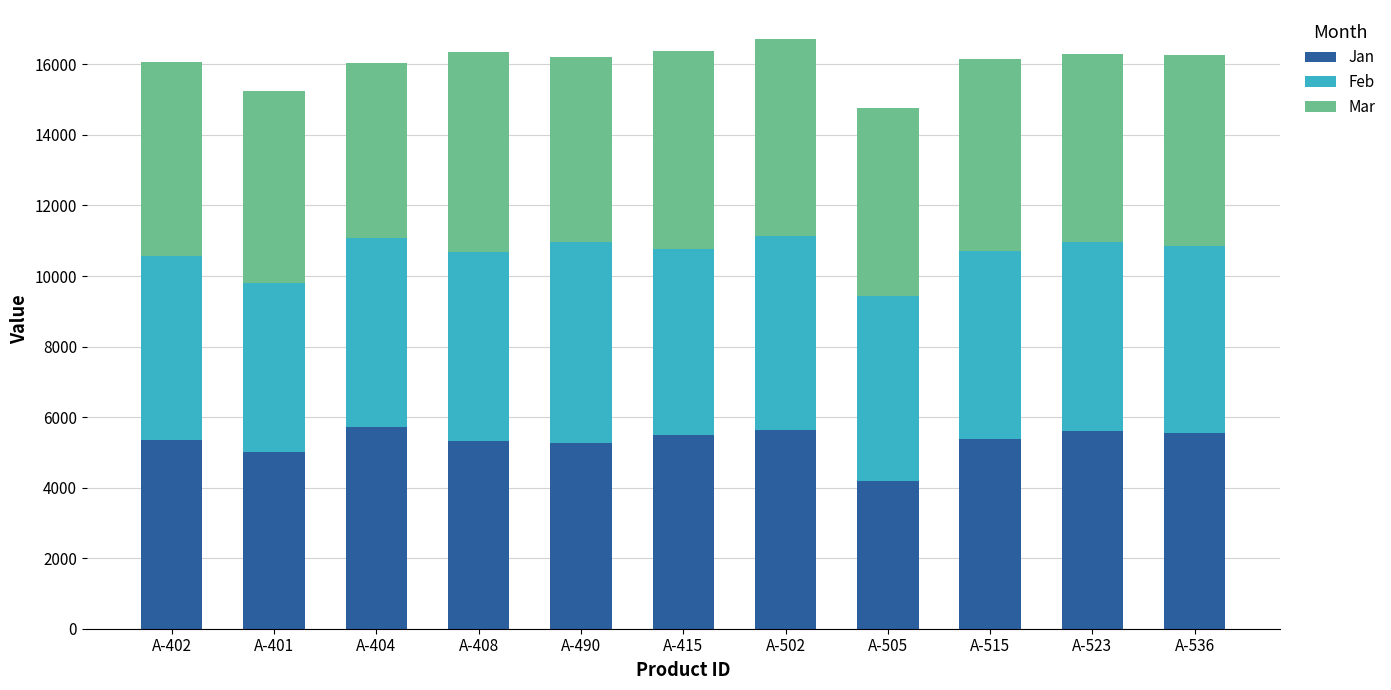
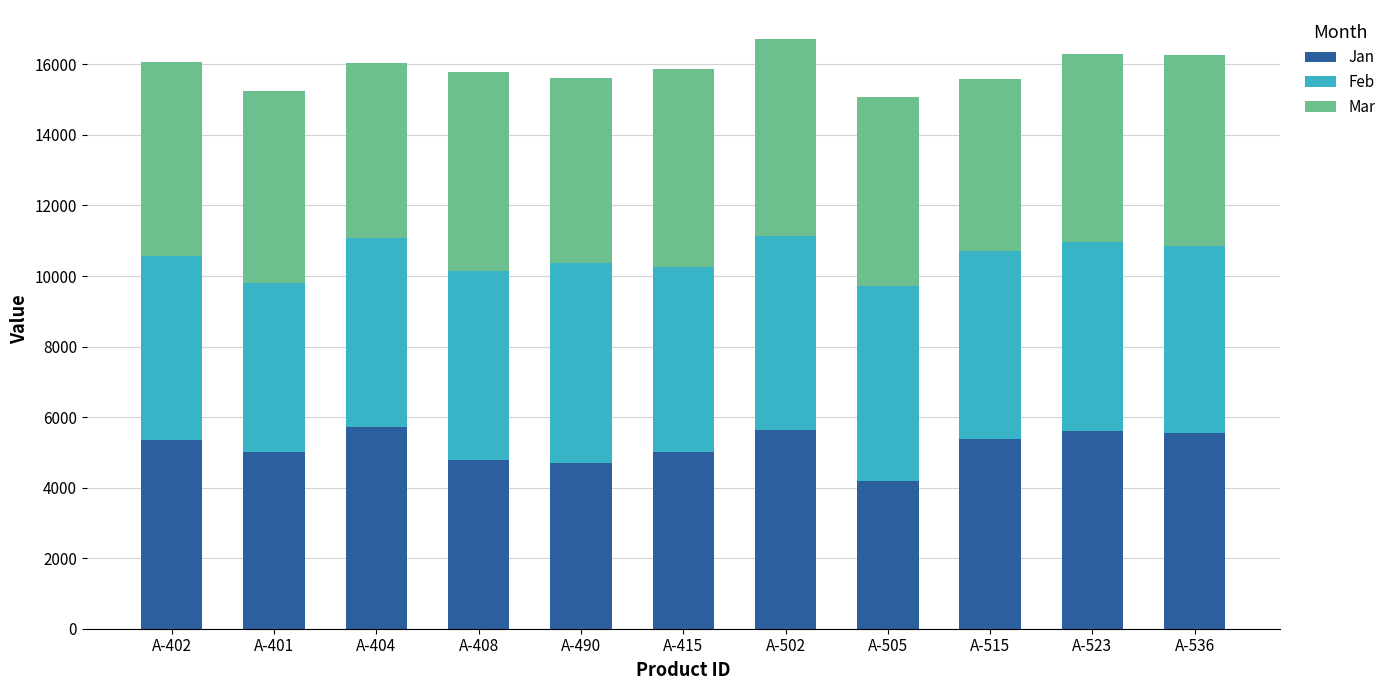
  {
    "Jan": {
      "A-402": 5300,
      "A-401": 5000,
      "A-404": 5700,
-     "A-408": 5300,
-     "A-490": 5300,
-     "A-415": 5500,
+     "A-408": 4800,
+     "A-490": 4700,
+     "A-415": 5000,
      "A-502": 5600,
      "A-505": 4200,
      "A-515": 5400,
      "A-523": 5600,
      "A-536": 5600
    },
    "Feb": {
      "A-402": 5200,
      "A-401": 4800,
      "A-404": 5400,
      "A-408": 5400,
      "A-490": 5700,
      "A-415": 5300,
      "A-502": 5500,
-     "A-505": 5200,
+     "A-505": 5500,
      "A-515": 5300,
      "A-523": 5400,
      "A-536": 5300
    },
    "Mar": {
      "A-402": 5500,
      "A-401": 5500,
      "A-404": 5000,
      "A-408": 5700,
      "A-490": 5300,
      "A-415": 5600,
      "A-502": 5600,
      "A-505": 5300,
-     "A-515": 5400,
+     "A-515": 4900,
      "A-523": 5300,
      "A-536": 5400
    }
  }
